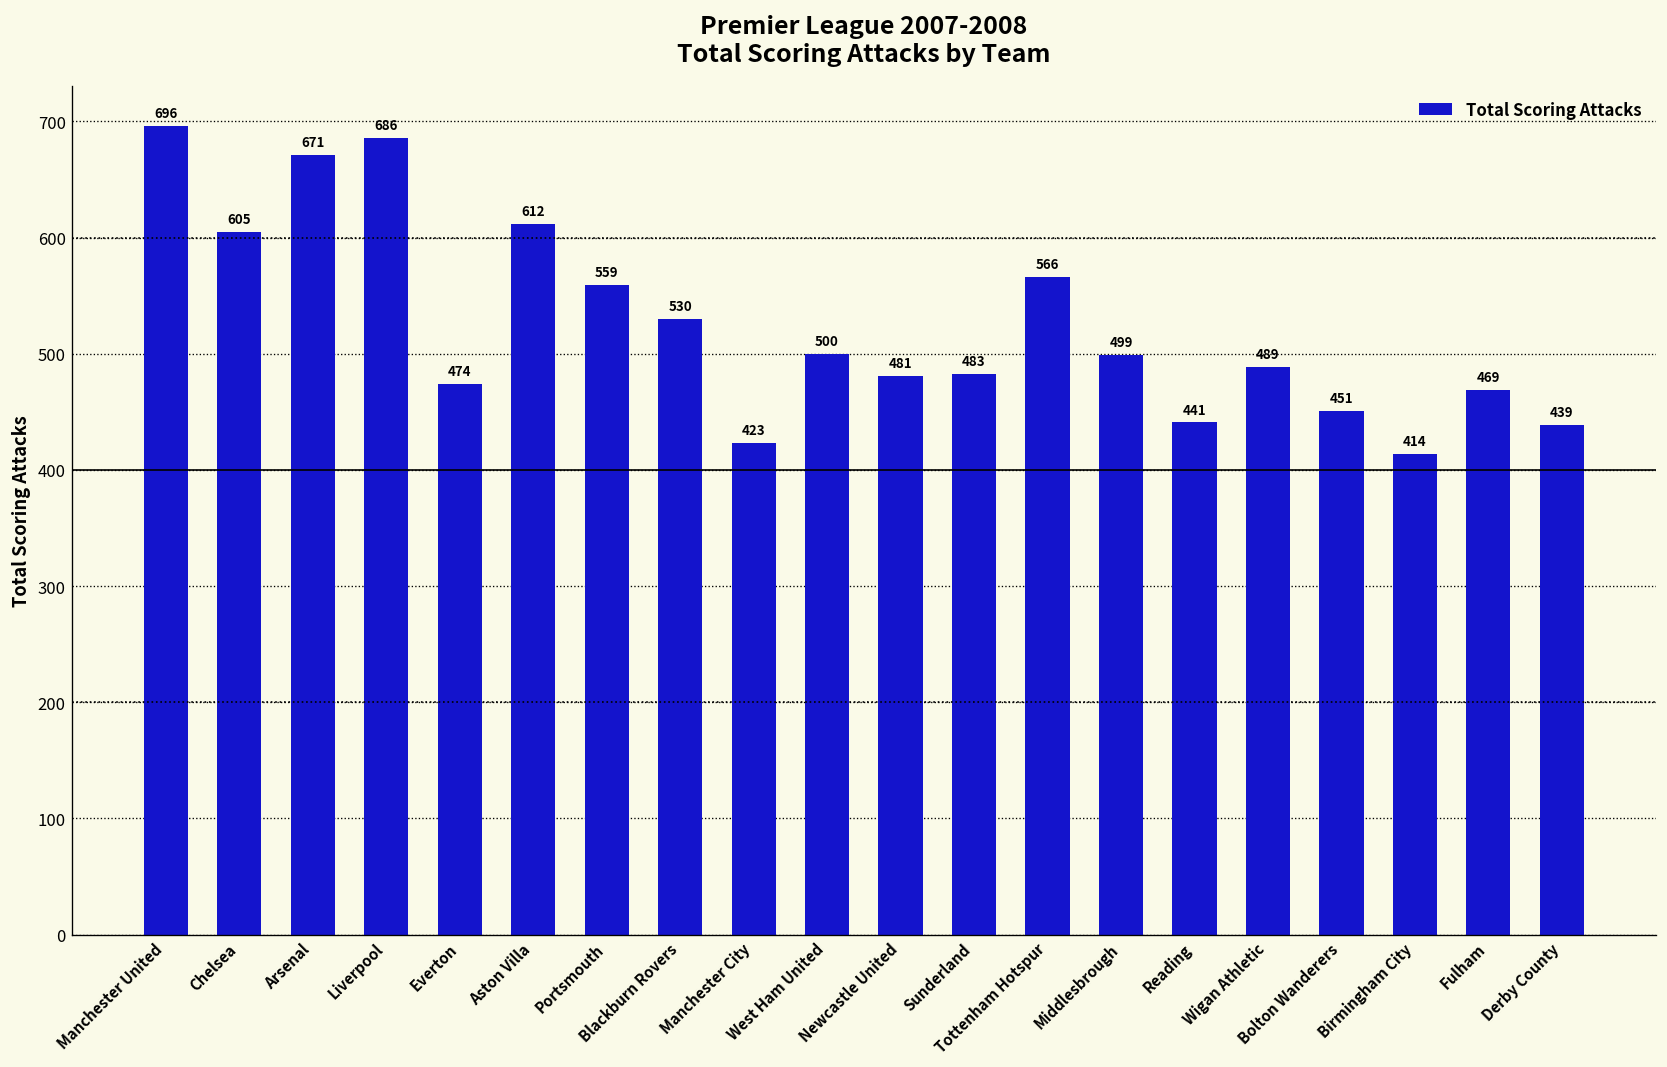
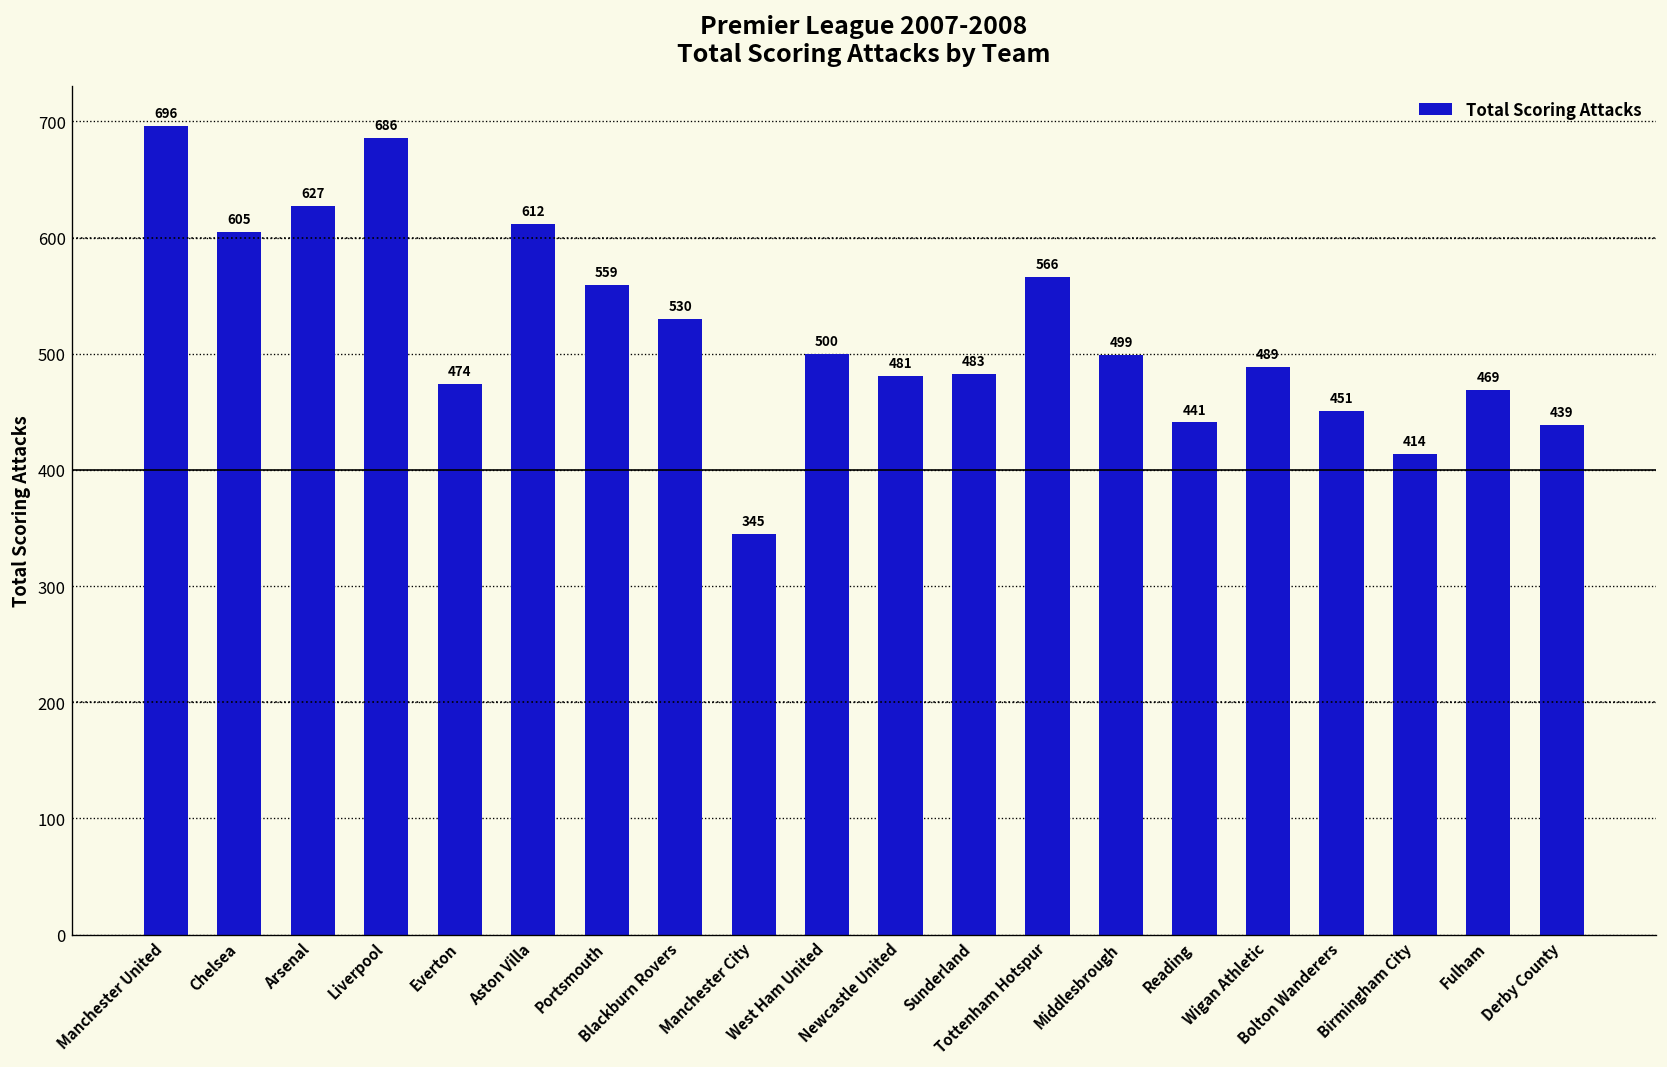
  {
    "Manchester United": 696,
    "Chelsea": 605,
-   "Arsenal": 671,
+   "Arsenal": 627,
    "Liverpool": 686,
    "Everton": 474,
    "Aston Villa": 612,
    "Portsmouth": 559,
    "Blackburn Rovers": 530,
-   "Manchester City": 423,
+   "Manchester City": 345,
    "West Ham United": 500,
    "Newcastle United": 481,
    "Sunderland": 483,
    "Tottenham Hotspur": 566,
    "Middlesbrough": 499,
    "Reading": 441,
    "Wigan Athletic": 489,
    "Bolton Wanderers": 451,
    "Birmingham City": 414,
    "Fulham": 469,
    "Derby County": 439
  }
